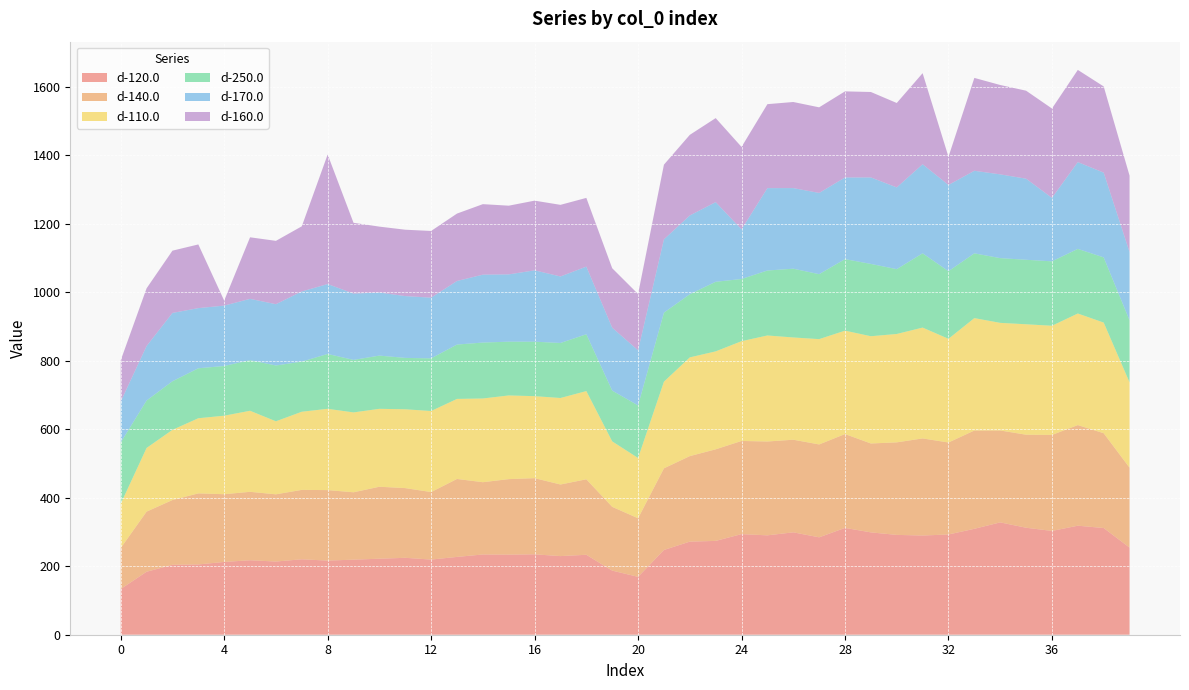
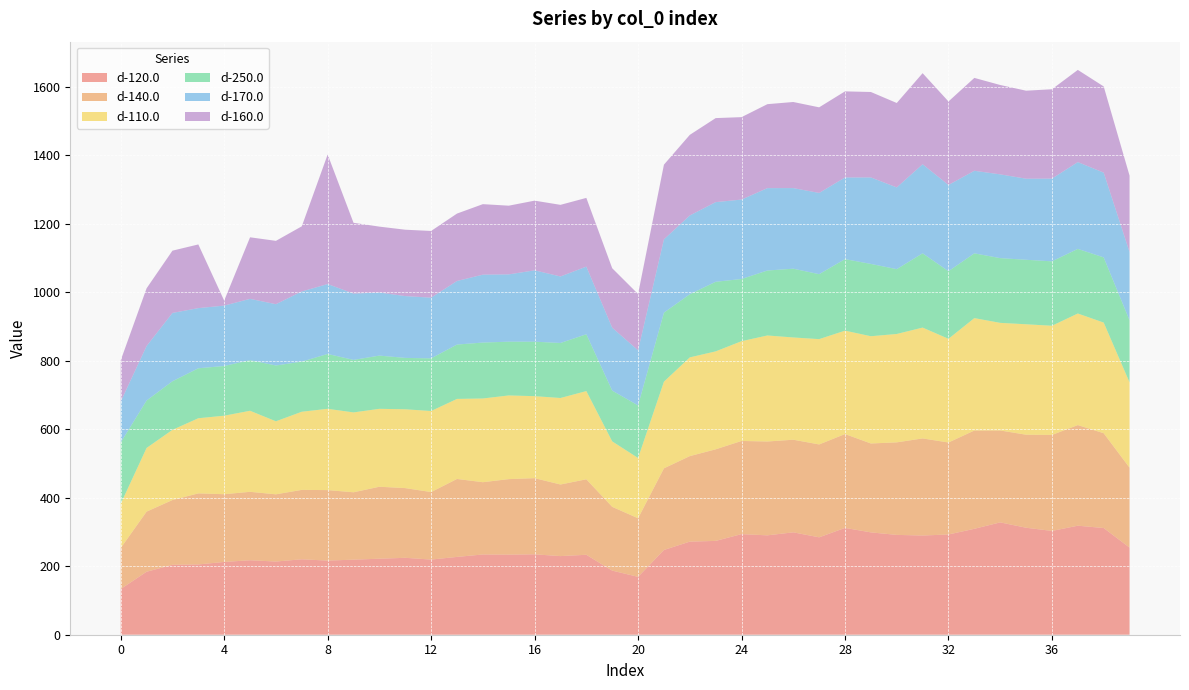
  {
    "d-250.0": {
      "0": 180,
      "4": 150,
      "8": 160,
      "12": 150,
      "16": 160,
      "20": 150,
      "24": 180,
      "28": 210,
      "32": 200,
      "36": 190
    },
    "d-170.0": {
      "0": 120,
      "4": 180,
      "8": 200,
      "12": 180,
      "16": 210,
      "20": 160,
-     "24": 140,
+     "24": 230,
      "28": 240,
      "32": 250,
-     "36": 190
+     "36": 240
    },
    "d-160.0": {
      "0": 120,
      "4": 10,
      "8": 380,
      "12": 190,
      "16": 200,
      "20": 160,
      "24": 240,
      "28": 250,
-     "32": 80,
+     "32": 240,
      "36": 260
    }
  }
